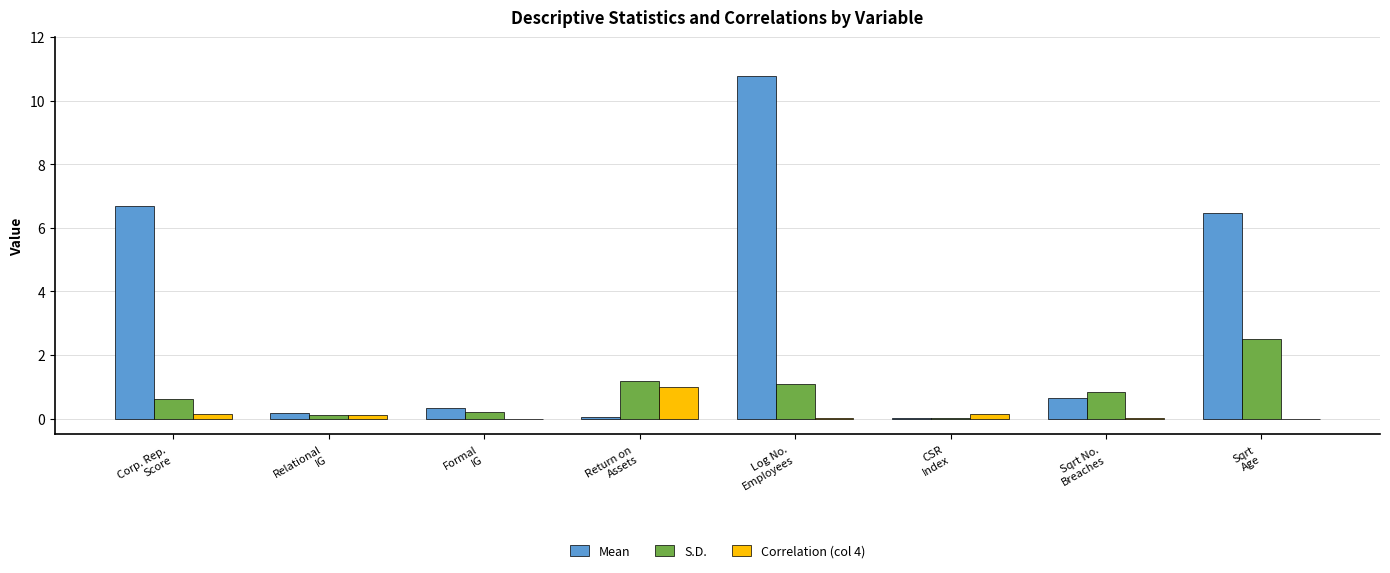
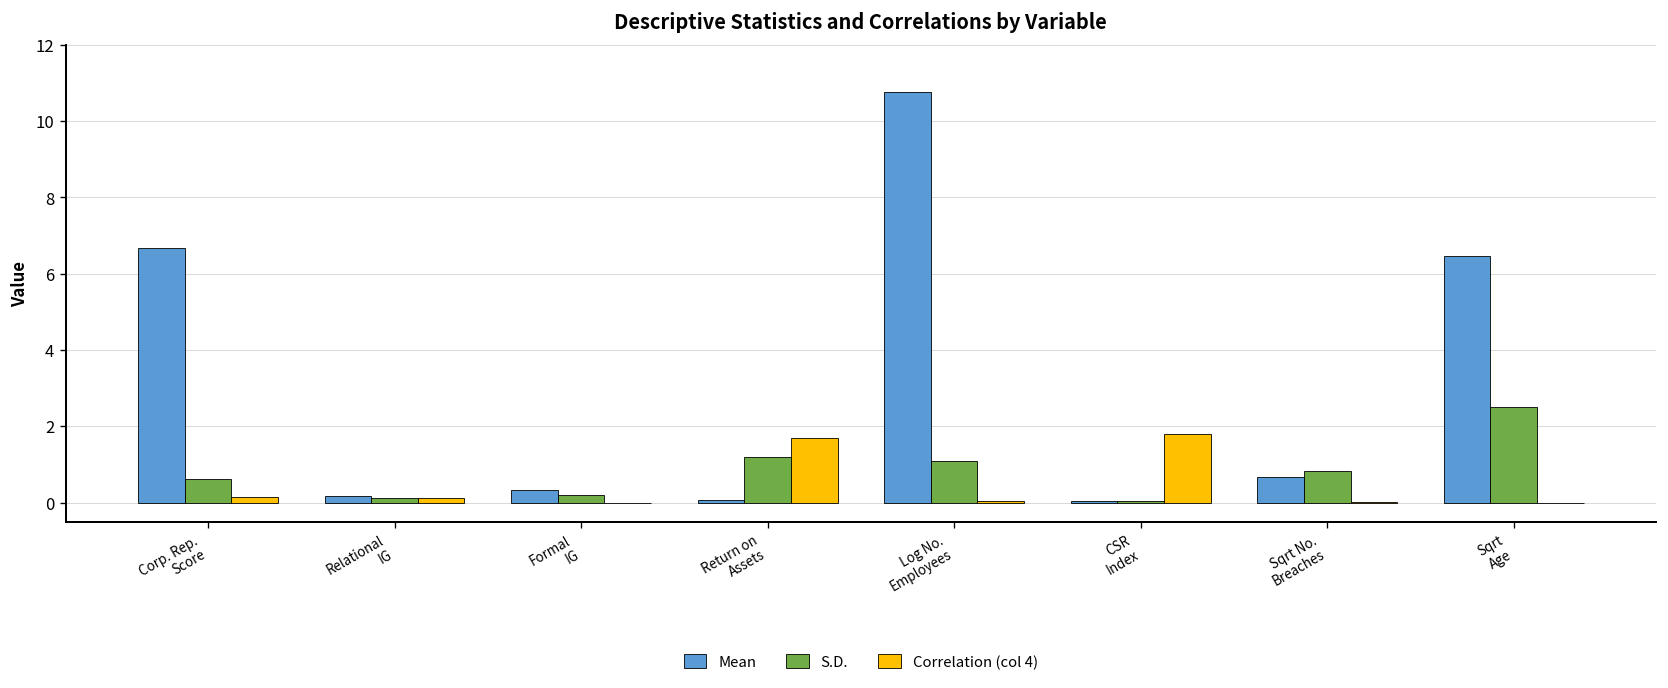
  {
    "Mean": {
      "Corp. Rep. Score": 6.7,
      "Relational IG": 0.2,
      "Formal IG": 0.3,
      "Log No. Employees": 10.8,
      "Sqrt No. Breaches": 0.7,
      "Sqrt Age": 6.5
    },
    "S.D.": {
      "Corp. Rep. Score": 0.6,
      "Relational IG": 0.1,
      "Formal IG": 0.2,
      "Return on Assets": 1.2,
      "Log No. Employees": 1.1,
      "Sqrt No. Breaches": 0.8,
      "Sqrt Age": 2.5
    },
    "Correlation (col 4)": {
      "Corp. Rep. Score": 0.1,
      "Relational IG": 0.1,
-     "Return on Assets": 1.0,
-     "CSR Index": 0.1,
+     "Return on Assets": 1.7,
+     "CSR Index": 1.8,
      "Sqrt Age": 0.0
    }
  }
